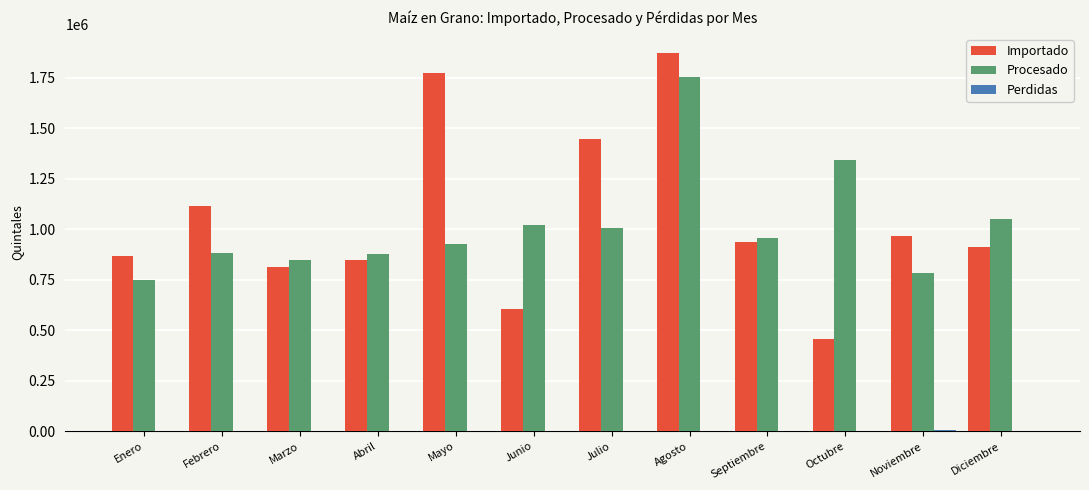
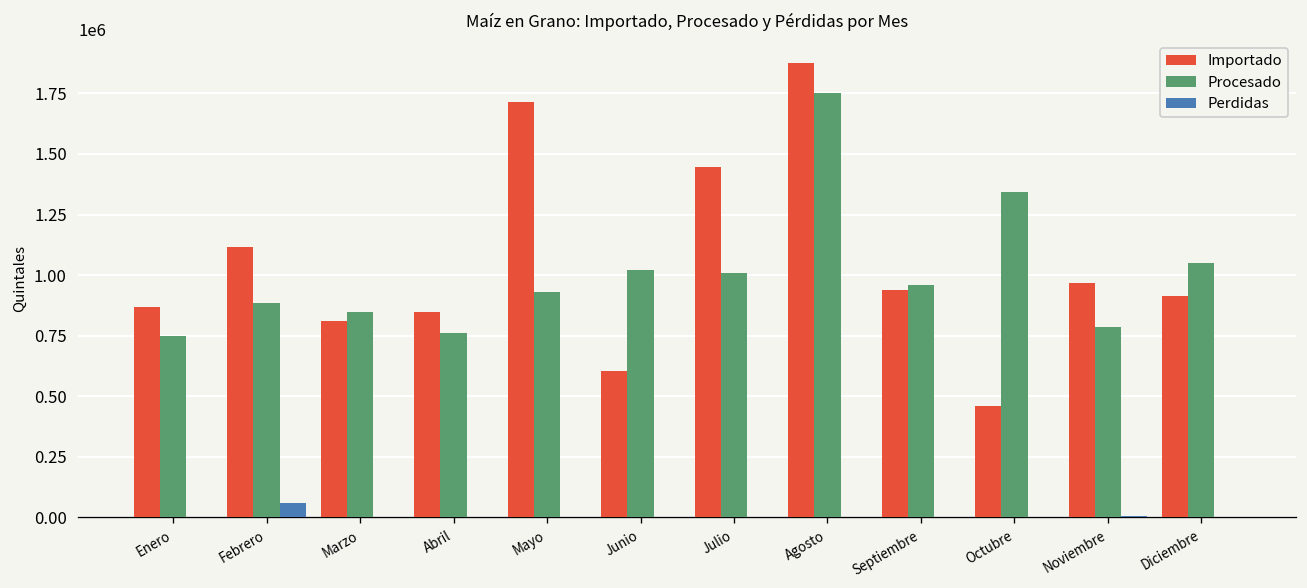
  {
    "Importado": {
      "Enero": 870000,
      "Febrero": 1110000,
      "Marzo": 810000,
      "Abril": 850000,
-     "Mayo": 1770000,
+     "Mayo": 1710000,
      "Junio": 600000,
      "Julio": 1440000,
      "Agosto": 1870000,
      "Septiembre": 940000,
      "Octubre": 460000,
      "Noviembre": 970000,
      "Diciembre": 910000
    },
    "Procesado": {
      "Enero": 750000,
      "Febrero": 880000,
      "Marzo": 850000,
-     "Abril": 880000,
+     "Abril": 760000,
      "Mayo": 930000,
      "Junio": 1020000,
      "Julio": 1010000,
      "Agosto": 1750000,
      "Septiembre": 960000,
      "Octubre": 1340000,
      "Noviembre": 780000,
      "Diciembre": 1050000
    },
    "Perdidas": {
-     "Febrero": 0
+     "Febrero": 60000
    }
  }
